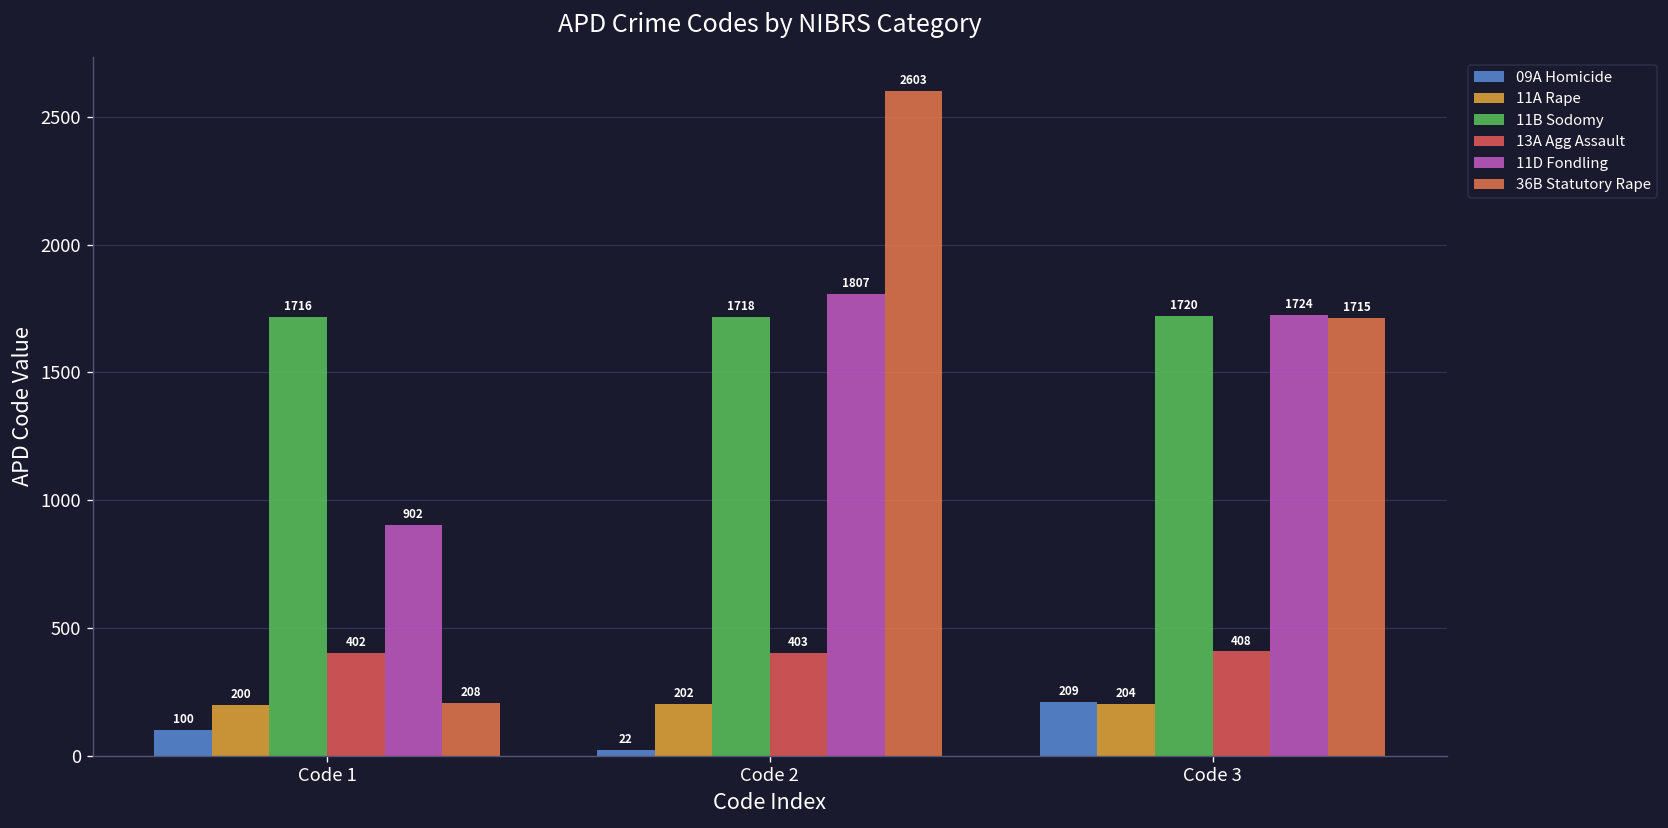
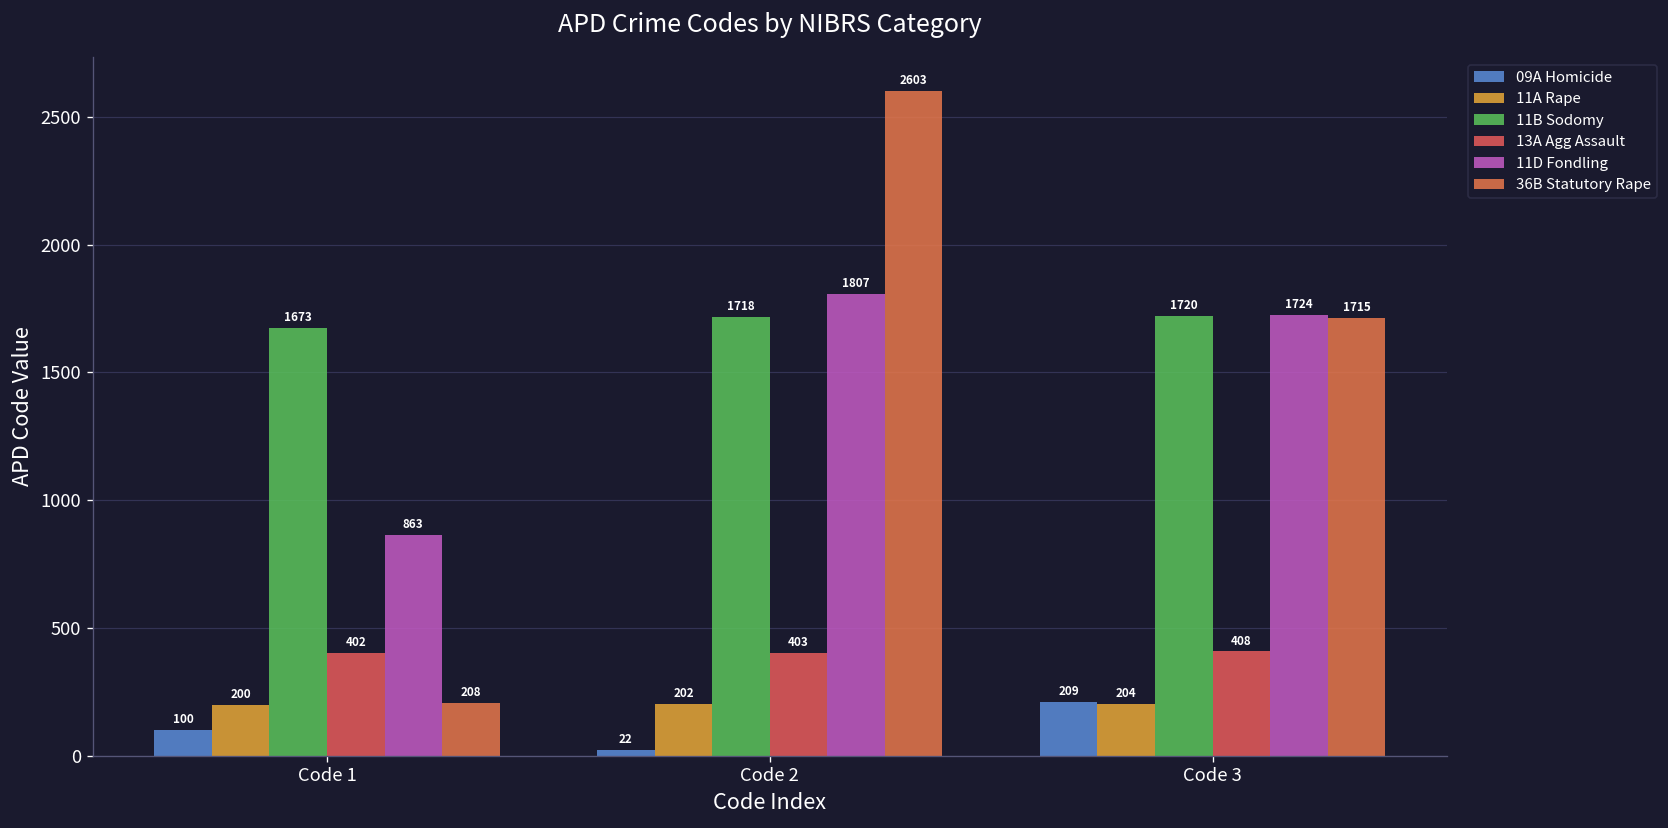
  {
    "09A Homicide": {
      "Code 1": 100,
      "Code 2": 22,
      "Code 3": 209
    },
    "11B Sodomy": {
-     "Code 1": 1716,
+     "Code 1": 1673,
      "Code 2": 1718,
      "Code 3": 1720
    },
    "11D Fondling": {
-     "Code 1": 902,
+     "Code 1": 863,
      "Code 2": 1807,
      "Code 3": 1724
    }
  }
